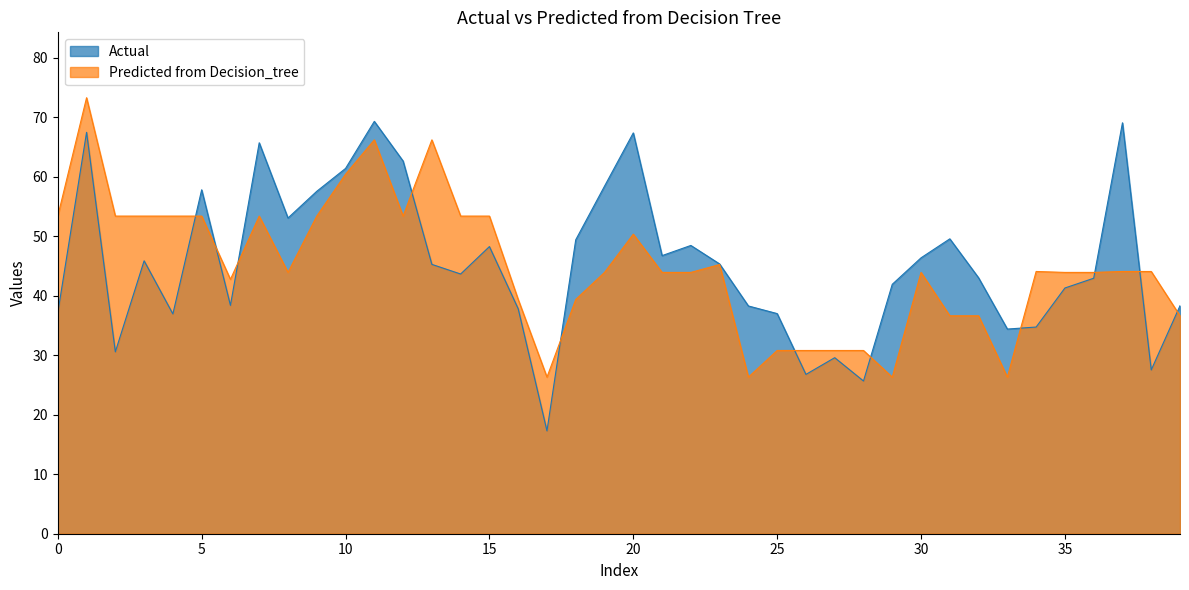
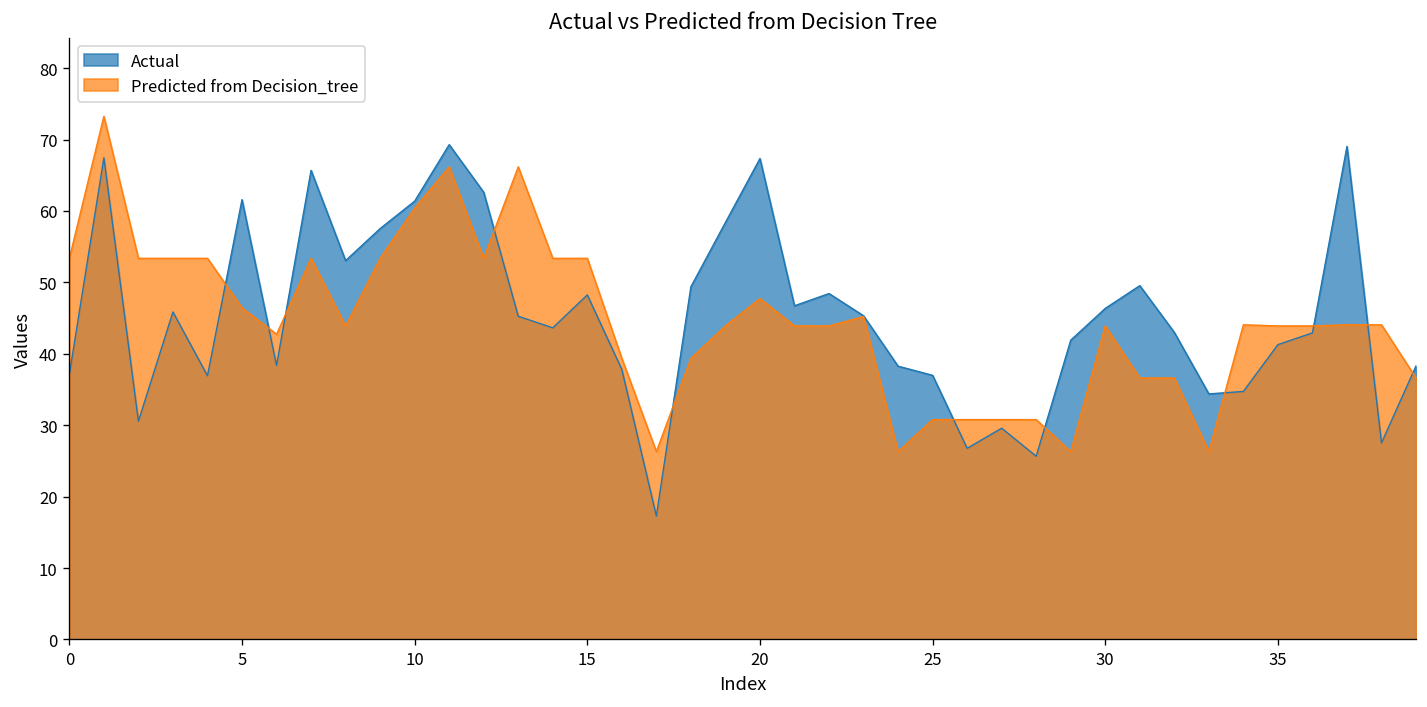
  {
    "Actual": {
      "0": 37,
-     "5": 58,
+     "5": 62,
      "10": 61,
      "15": 48,
      "20": 67,
      "25": 37,
      "30": 46,
      "35": 41
    },
    "Predicted from Decision_tree": {
      "0": 53,
-     "5": 53,
+     "5": 46,
      "10": 60,
      "15": 53,
-     "20": 50,
+     "20": 48,
      "25": 31,
      "30": 44,
      "35": 44
    }
  }
